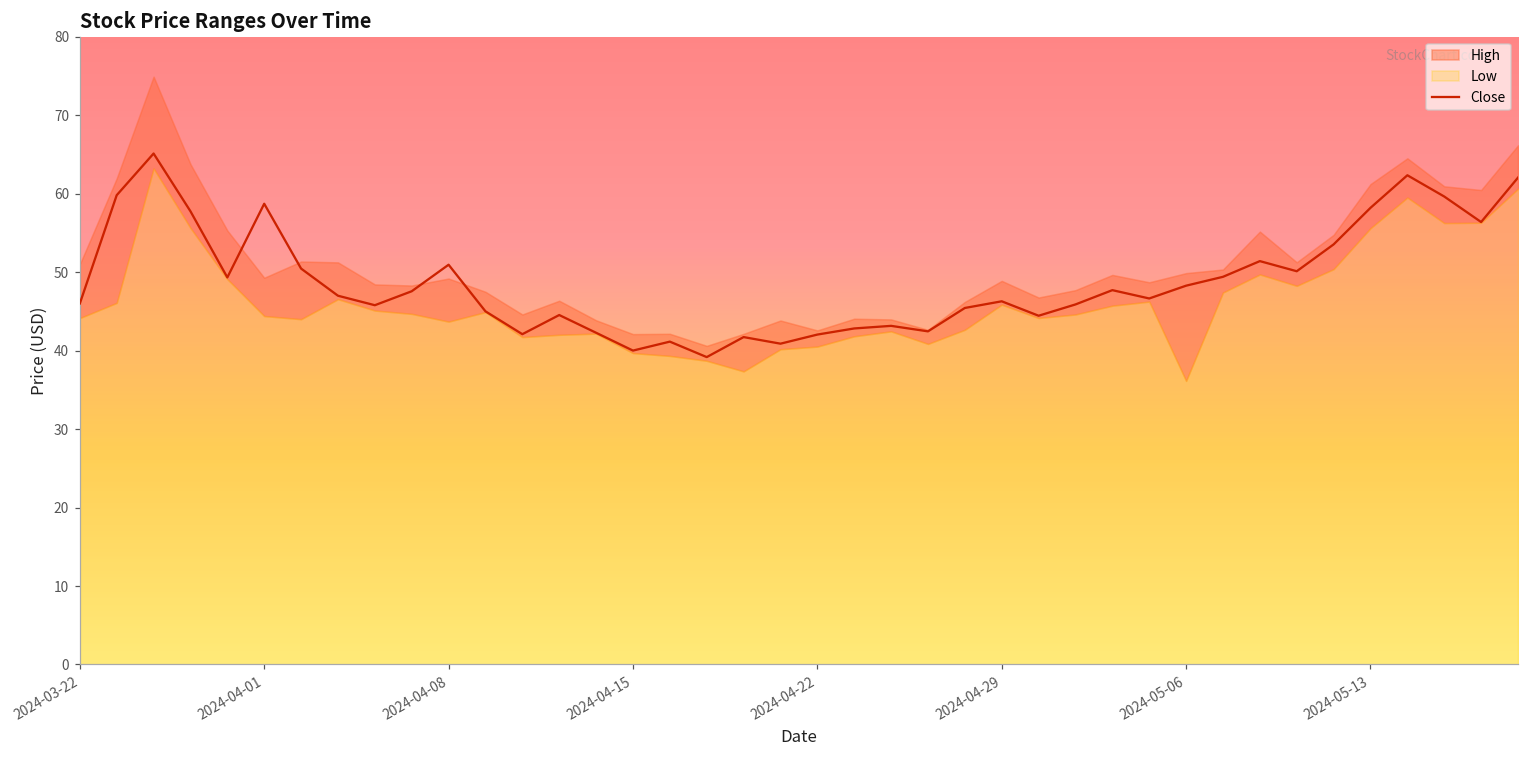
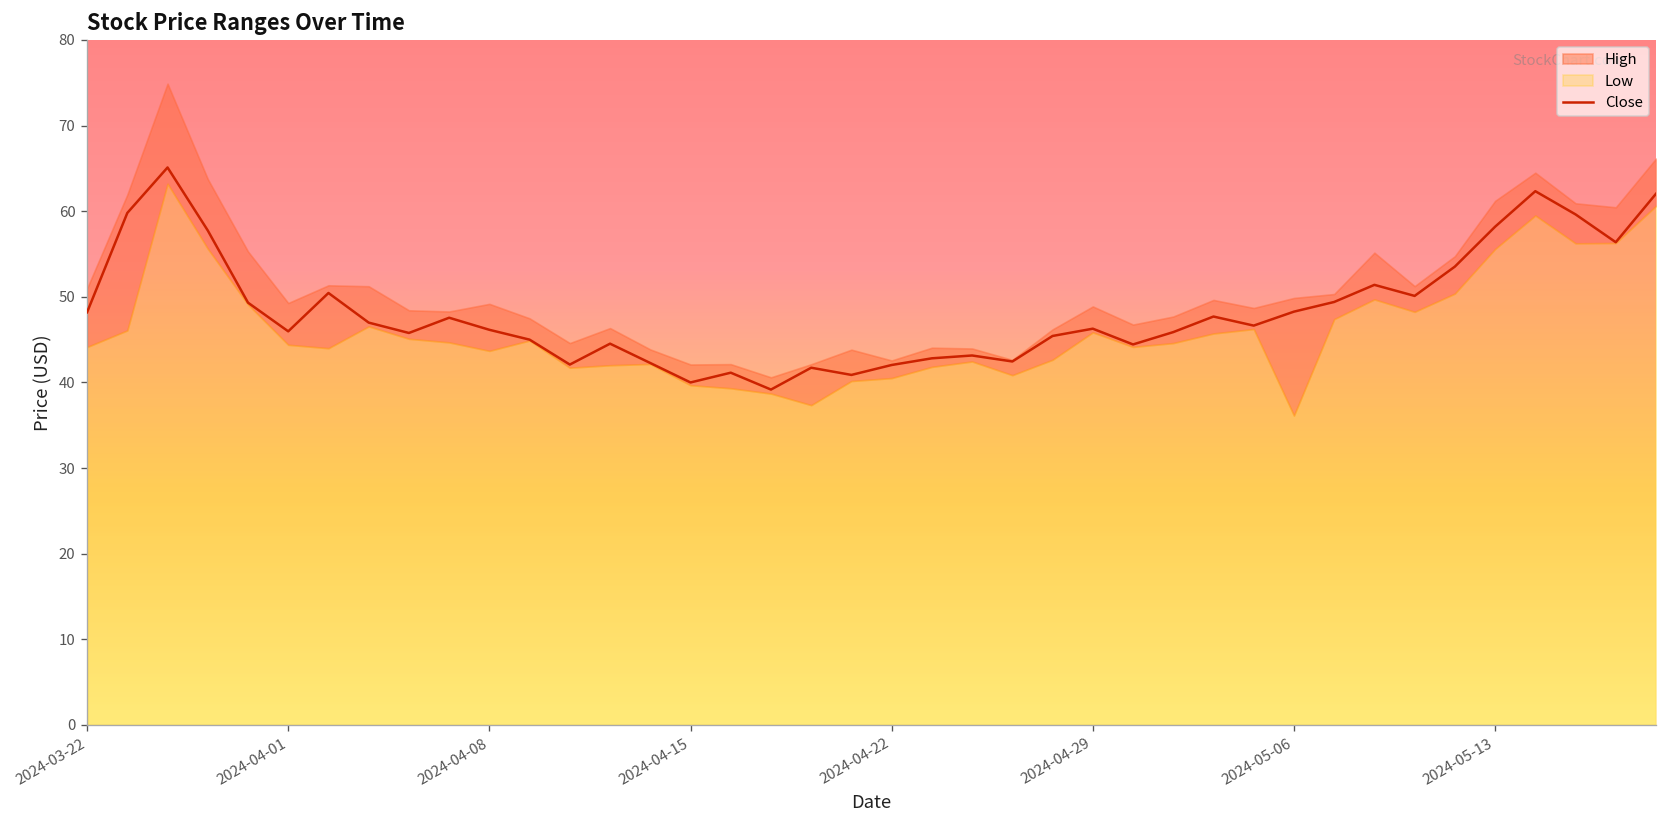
  {
    "Close": {
-     "2024-03-22": 46,
-     "2024-04-01": 59,
-     "2024-04-08": 51,
+     "2024-03-22": 48,
+     "2024-04-01": 46,
+     "2024-04-08": 46,
      "2024-04-22": 42,
      "2024-04-29": 46,
      "2024-05-06": 48,
      "2024-05-13": 58
    },
    "Low": {
      "2024-03-22": 44,
      "2024-04-01": 44,
      "2024-04-08": 44,
      "2024-04-22": 41,
      "2024-04-29": 46,
      "2024-05-06": 36,
      "2024-05-13": 56
    }
  }
